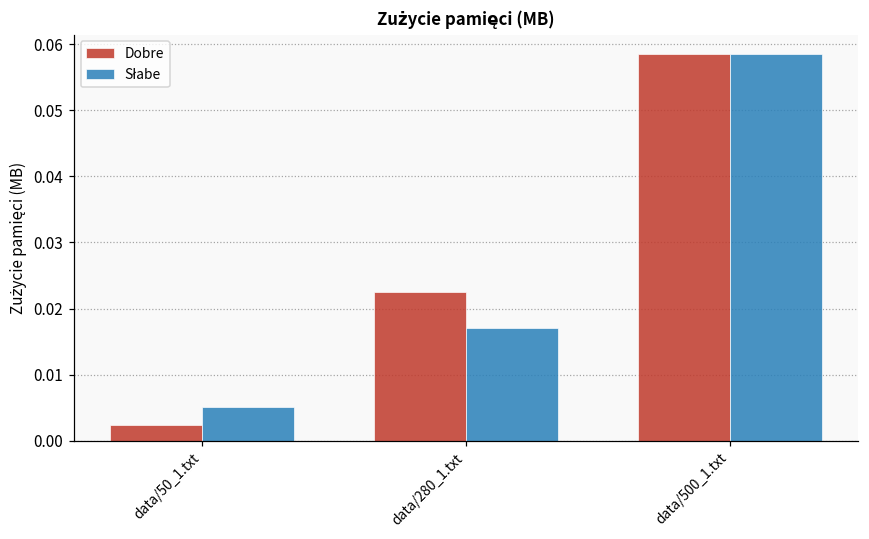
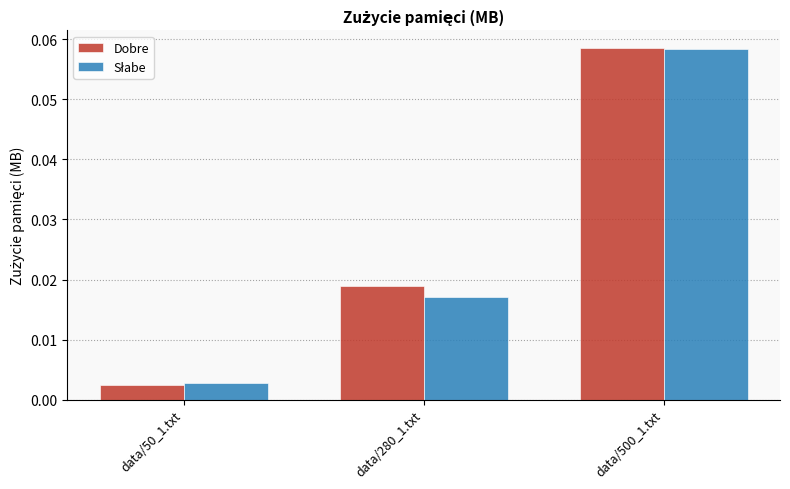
  {
    "Dobre": {
      "data/50_1.txt": 0.002,
-     "data/280_1.txt": 0.023,
+     "data/280_1.txt": 0.019,
      "data/500_1.txt": 0.059
    },
    "Słabe": {
-     "data/50_1.txt": 0.005,
+     "data/50_1.txt": 0.003,
      "data/280_1.txt": 0.017,
      "data/500_1.txt": 0.058
    }
  }
